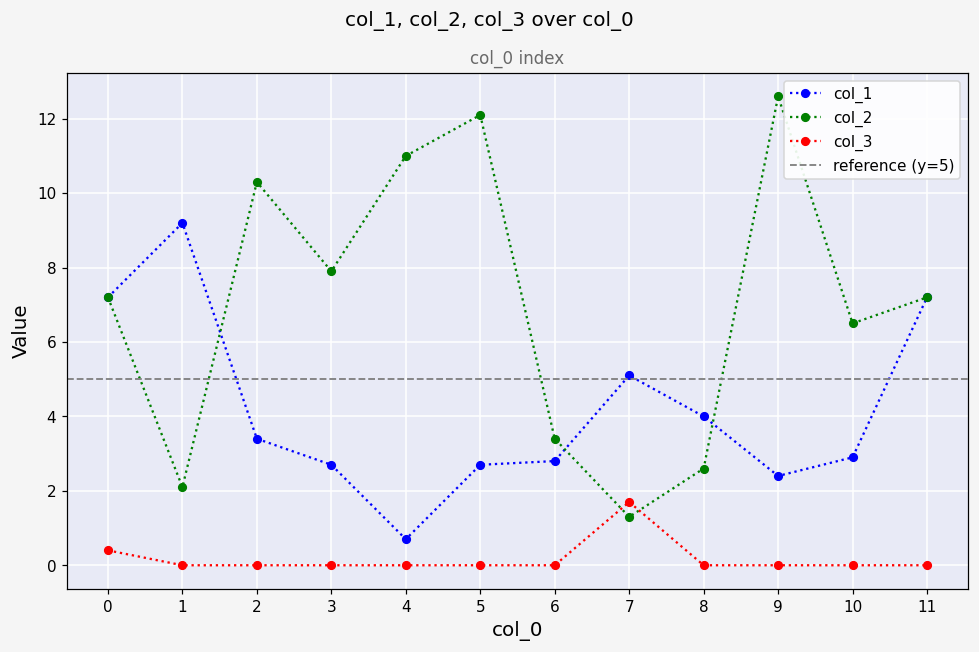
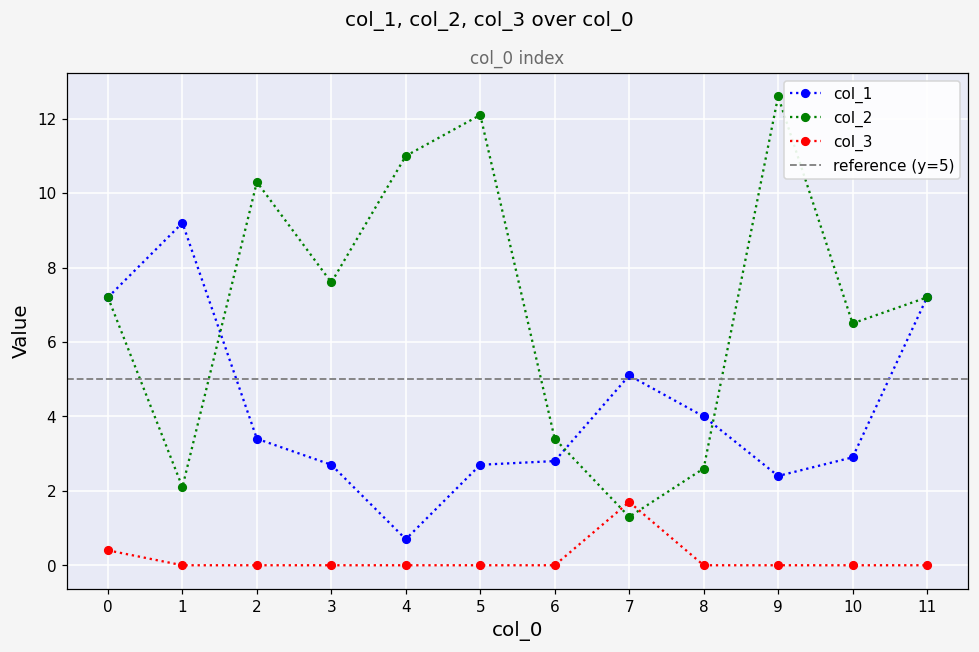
  {
    "col_1": {
      "1": 9.2,
      "2": 3.4,
      "3": 2.7,
      "4": 0.7,
      "5": 2.7,
      "6": 2.8,
      "7": 5.1,
      "8": 4.0,
      "9": 2.4,
      "10": 2.9
    },
    "col_2": {
      "1": 2.1,
      "2": 10.3,
-     "3": 7.9,
+     "3": 7.6,
      "4": 11.0,
      "5": 12.1,
      "6": 3.4,
      "7": 1.3,
      "8": 2.6,
      "9": 12.6,
      "10": 6.5
    },
    "col_3": {
      "0": 0.4,
      "1": 0.0,
      "2": 0.0,
      "3": 0.0,
      "4": 0.0,
      "5": 0.0,
      "6": 0.0,
      "7": 1.7,
      "8": 0.0,
      "9": 0.0,
      "10": 0.0,
      "11": 0.0
    }
  }
